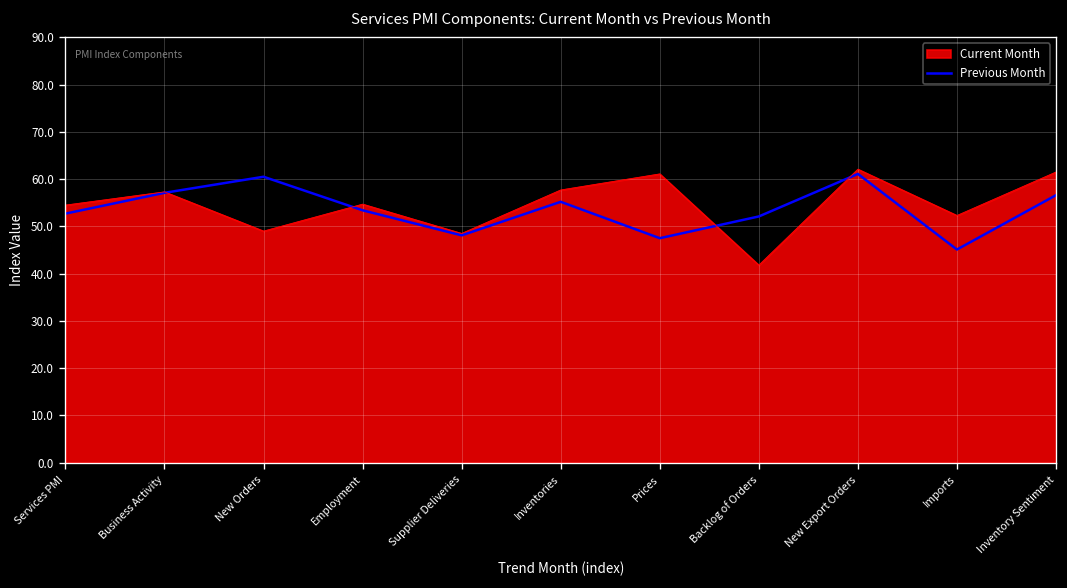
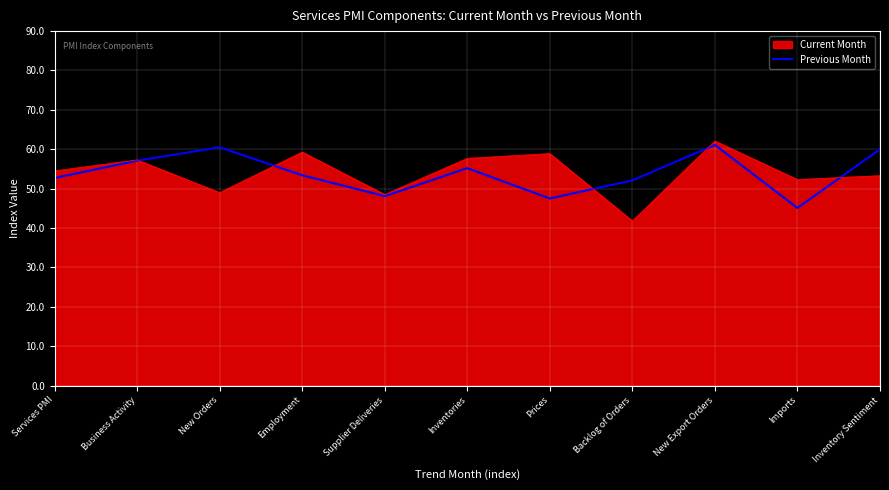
  {
    "Previous Month": {
      "Services PMI": 53,
      "New Orders": 61,
      "Employment": 53,
      "Inventories": 55,
      "Prices": 48,
      "Backlog of Orders": 52,
      "New Export Orders": 61,
      "Imports": 45,
-     "Inventory Sentiment": 57
+     "Inventory Sentiment": 60
    },
    "Current Month": {
      "Services PMI": 55,
      "New Orders": 49,
-     "Employment": 55,
+     "Employment": 59,
      "Inventories": 58,
-     "Prices": 61,
+     "Prices": 59,
      "Backlog of Orders": 42,
      "New Export Orders": 62,
      "Imports": 52,
-     "Inventory Sentiment": 62
+     "Inventory Sentiment": 53
    }
  }
